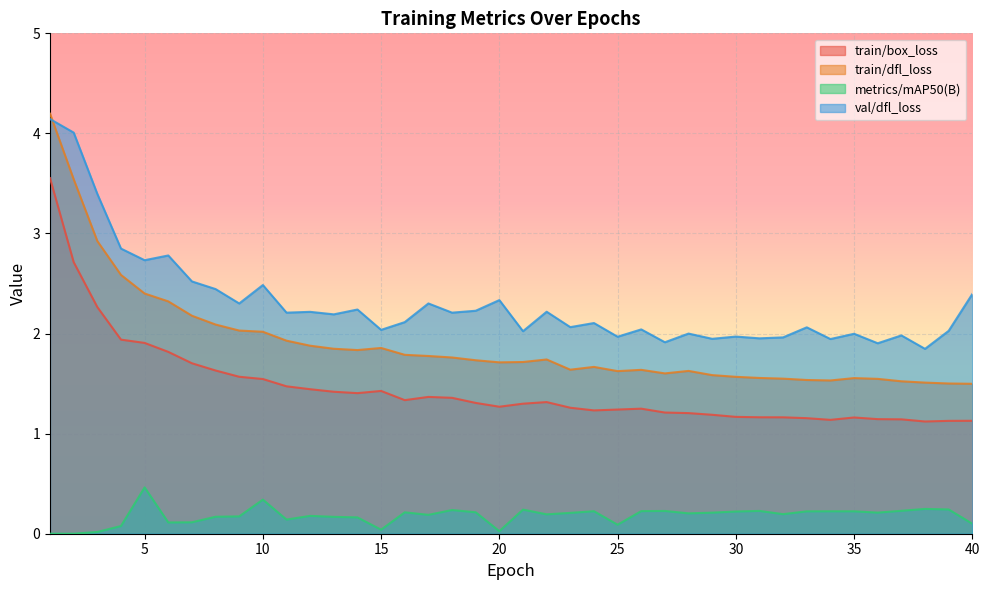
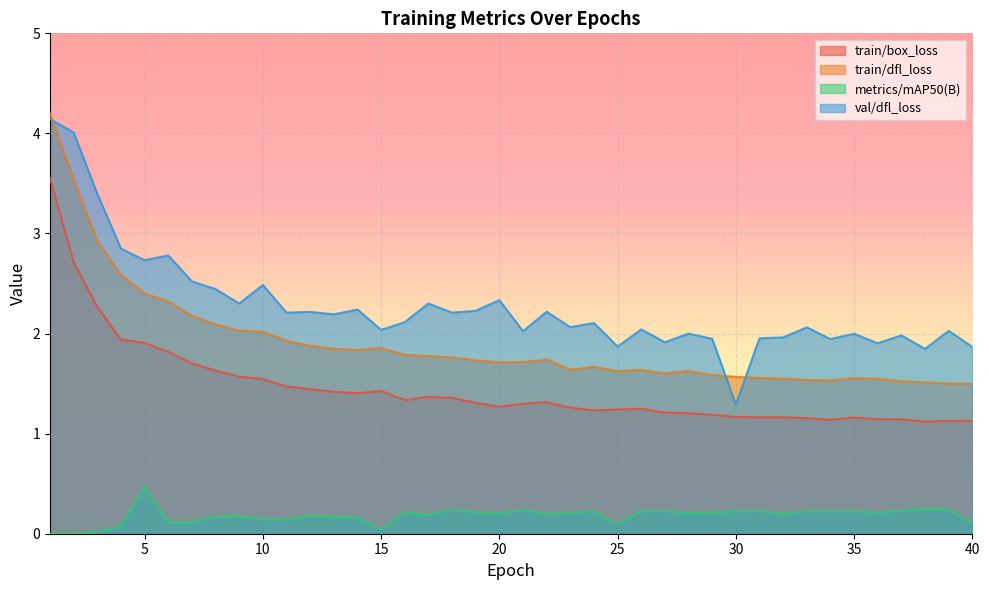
  {
    "metrics/mAP50(B)": {
      "5": 0.46,
-     "10": 0.34,
+     "10": 0.14,
      "15": 0.04,
-     "20": 0.03,
+     "20": 0.20,
      "25": 0.09,
      "30": 0.22,
      "35": 0.22,
      "40": 0.10
    },
    "val/dfl_loss": {
      "5": 2.73,
      "10": 2.48,
      "15": 2.04,
      "20": 2.33,
-     "25": 1.97,
-     "30": 1.97,
+     "25": 1.87,
+     "30": 1.29,
      "35": 2.00,
-     "40": 2.40
+     "40": 1.87
    }
  }
